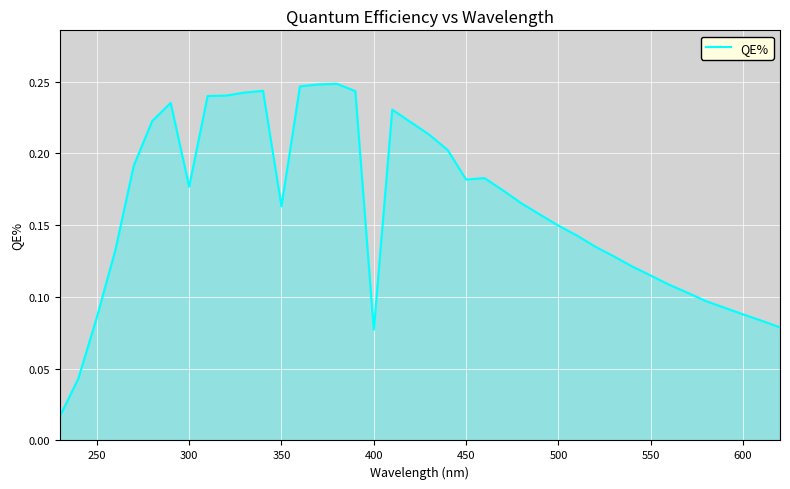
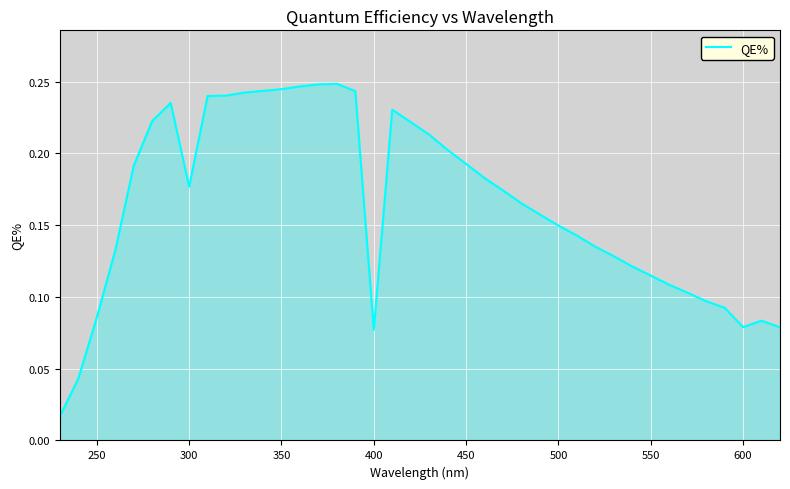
  {
    "250": 0.086,
    "300": 0.177,
-   "350": 0.163,
+   "350": 0.245,
    "400": 0.077,
-   "450": 0.182,
+   "450": 0.193,
    "500": 0.150,
    "550": 0.115,
-   "600": 0.088
+   "600": 0.079
  }
